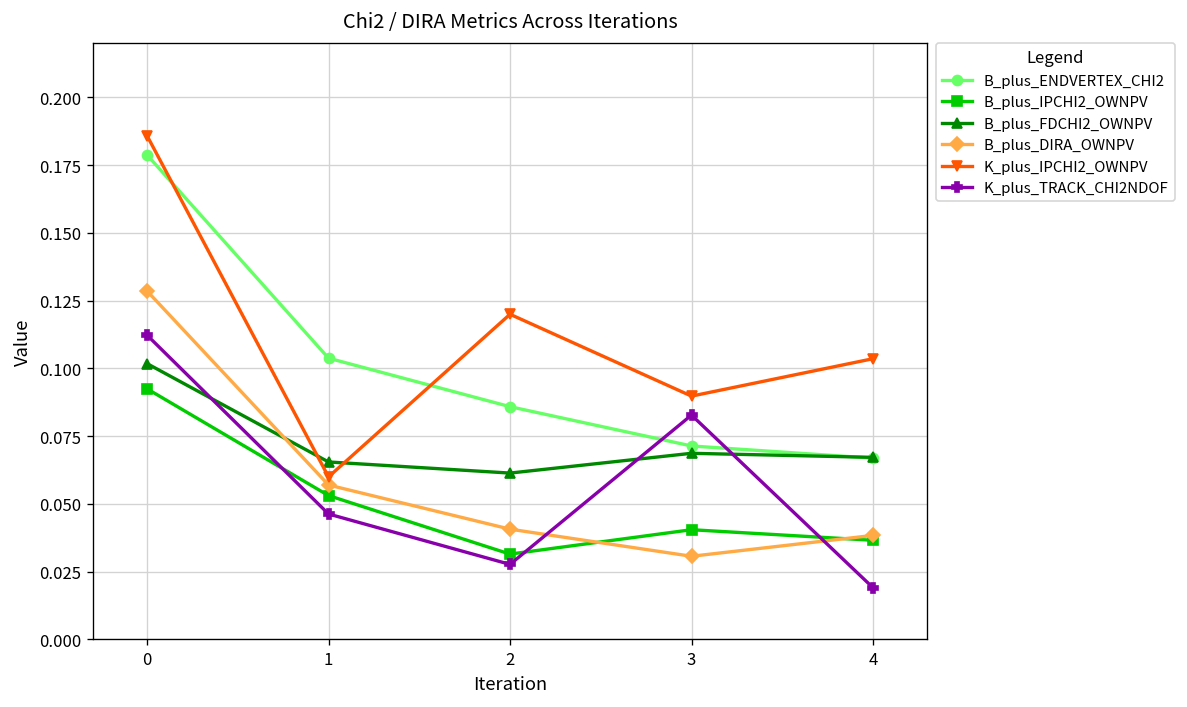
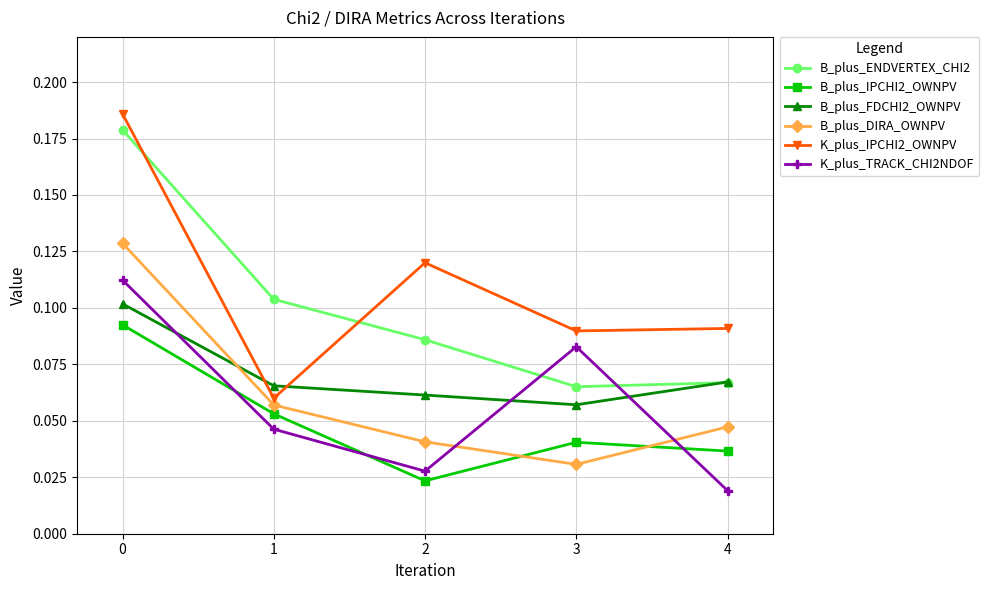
  {
    "B_plus_ENDVERTEX_CHI2": {
      "0": 0.179,
      "1": 0.104,
      "2": 0.086,
-     "3": 0.071
+     "3": 0.065
    },
    "B_plus_IPCHI2_OWNPV": {
      "0": 0.093,
      "1": 0.053,
-     "2": 0.032,
+     "2": 0.023,
      "3": 0.041,
      "4": 0.037
    },
    "B_plus_FDCHI2_OWNPV": {
      "0": 0.102,
      "1": 0.066,
      "2": 0.061,
-     "3": 0.069
+     "3": 0.057
    },
    "B_plus_DIRA_OWNPV": {
      "0": 0.129,
      "1": 0.057,
      "2": 0.041,
      "3": 0.031,
-     "4": 0.038
+     "4": 0.047
    },
    "K_plus_IPCHI2_OWNPV": {
      "0": 0.186,
      "1": 0.060,
      "2": 0.120,
      "3": 0.090,
-     "4": 0.104
+     "4": 0.091
    },
    "K_plus_TRACK_CHI2NDOF": {
      "0": 0.112,
      "1": 0.046,
      "2": 0.028,
      "3": 0.083,
      "4": 0.019
    }
  }
